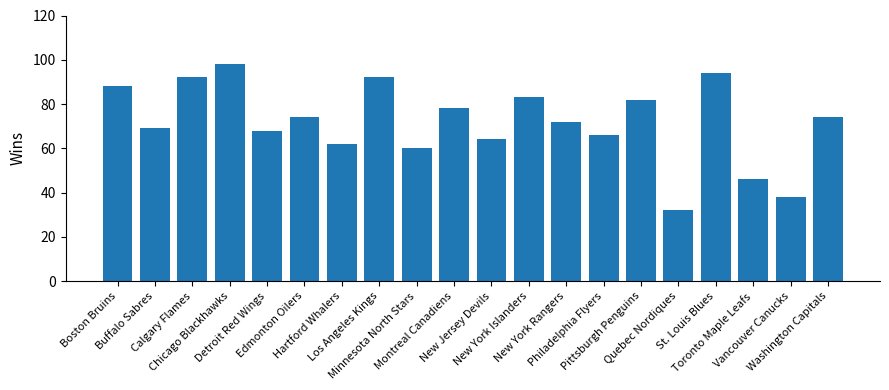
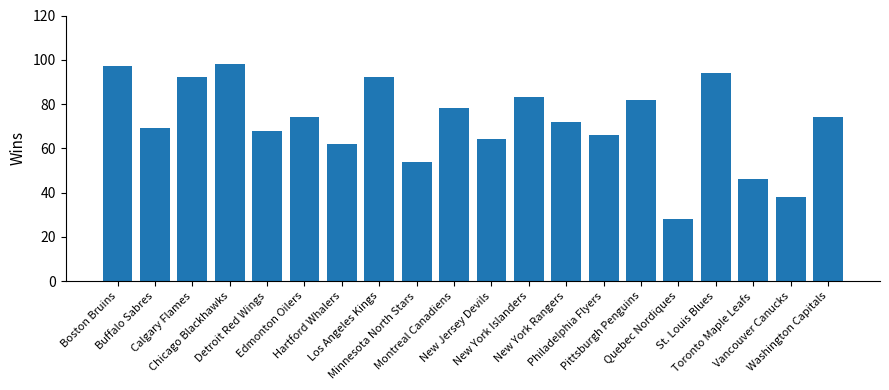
  {
-   "Boston Bruins": 88,
+   "Boston Bruins": 97,
    "Buffalo Sabres": 69,
    "Calgary Flames": 92,
    "Chicago Blackhawks": 98,
    "Detroit Red Wings": 68,
    "Edmonton Oilers": 74,
    "Hartford Whalers": 62,
    "Los Angeles Kings": 92,
-   "Minnesota North Stars": 60,
+   "Minnesota North Stars": 54,
    "Montreal Canadiens": 78,
    "New Jersey Devils": 64,
    "New York Islanders": 83,
    "New York Rangers": 72,
    "Philadelphia Flyers": 66,
    "Pittsburgh Penguins": 82,
-   "Quebec Nordiques": 32,
+   "Quebec Nordiques": 28,
    "St. Louis Blues": 94,
    "Toronto Maple Leafs": 46,
    "Vancouver Canucks": 38,
    "Washington Capitals": 74
  }
